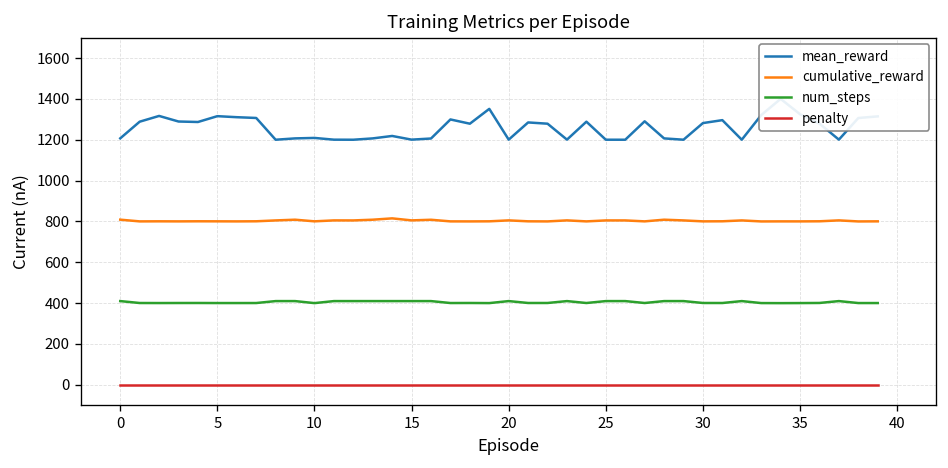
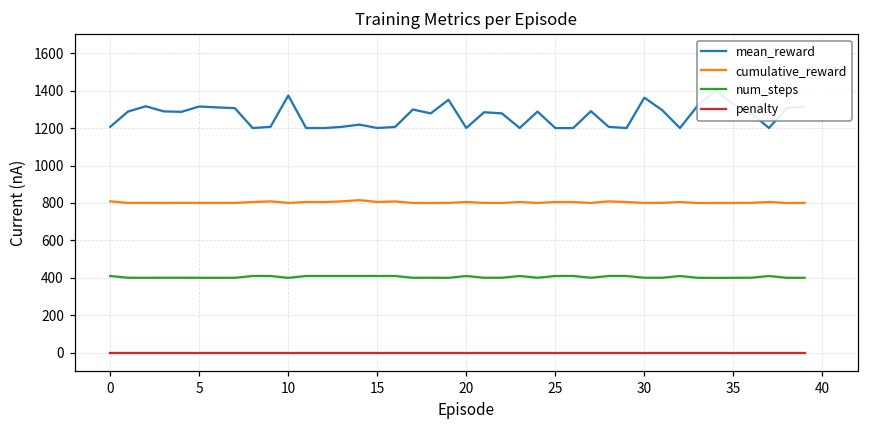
  {
    "mean_reward": {
      "0": 1210,
      "5": 1320,
-     "10": 1210,
+     "10": 1370,
      "15": 1200,
      "20": 1200,
      "25": 1200,
-     "30": 1280
+     "30": 1360
    },
    "cumulative_reward": {
      "0": 810,
      "5": 800,
      "10": 800,
      "15": 810,
      "20": 810,
      "25": 800,
      "30": 800,
      "35": 800
    },
    "num_steps": {
      "0": 410,
      "5": 400,
      "10": 400,
      "15": 410,
      "20": 410,
      "25": 410,
      "30": 400,
      "35": 400
    },
    "penalty": {
      "0": 0,
      "5": 0,
      "10": 0,
      "15": 0,
      "20": 0,
      "25": 0,
      "30": 0,
      "35": 0
    }
  }
